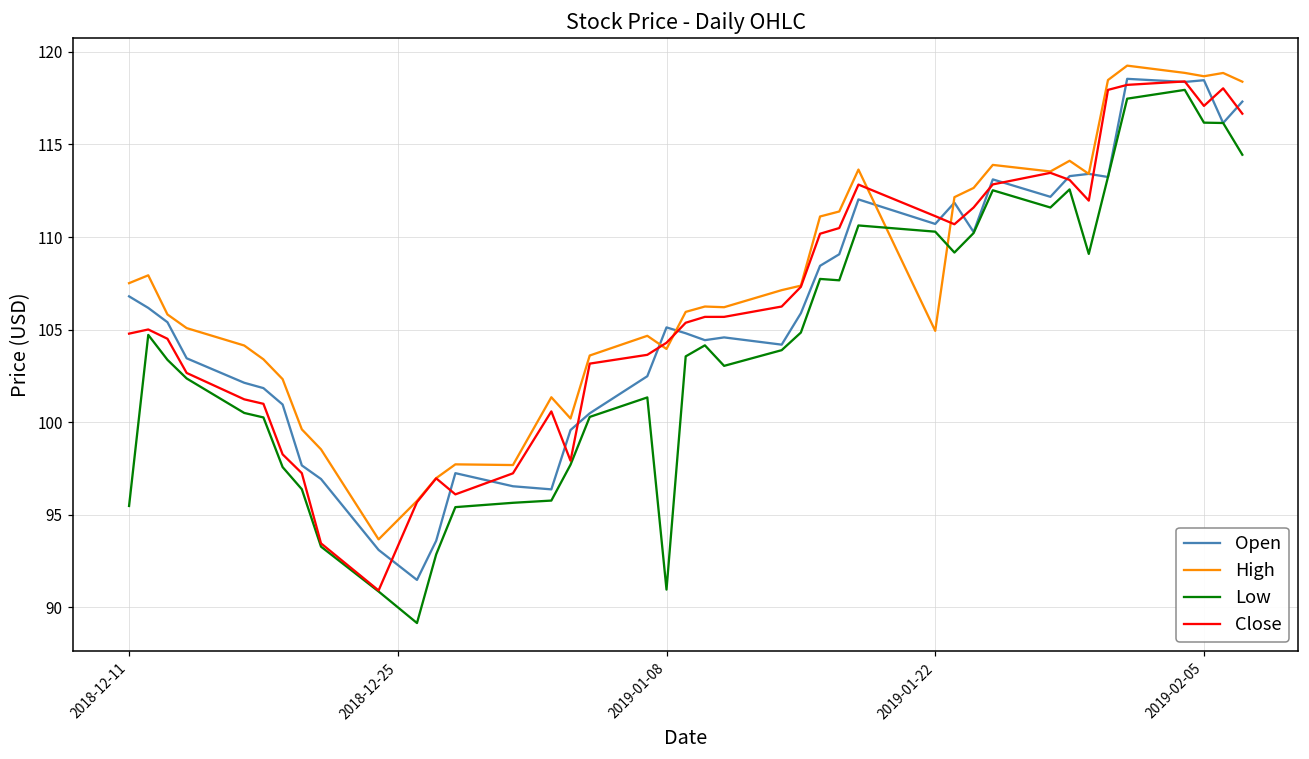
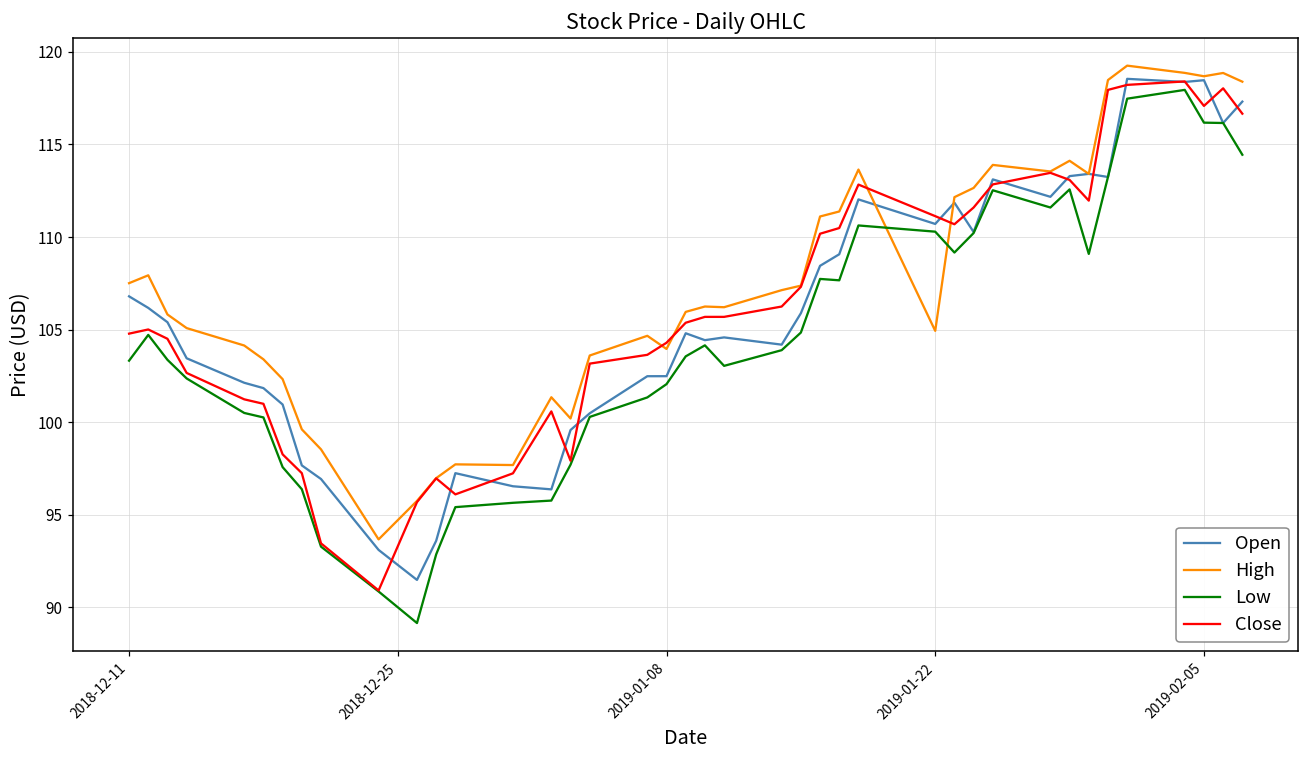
  {
    "Open": {
      "2018-12-11": 106.8,
-     "2019-01-08": 105.1,
+     "2019-01-08": 102.5,
      "2019-01-22": 110.7,
      "2019-02-05": 118.5
    },
    "High": {
      "2018-12-11": 107.5,
      "2019-01-08": 104.0,
      "2019-01-22": 104.9,
      "2019-02-05": 118.7
    },
    "Low": {
-     "2018-12-11": 95.5,
-     "2019-01-08": 91.0,
+     "2018-12-11": 103.3,
+     "2019-01-08": 102.1,
      "2019-01-22": 110.3,
      "2019-02-05": 116.2
    },
    "Close": {
      "2018-12-11": 104.8,
      "2019-01-08": 104.3,
      "2019-01-22": 111.1,
      "2019-02-05": 117.1
    }
  }
